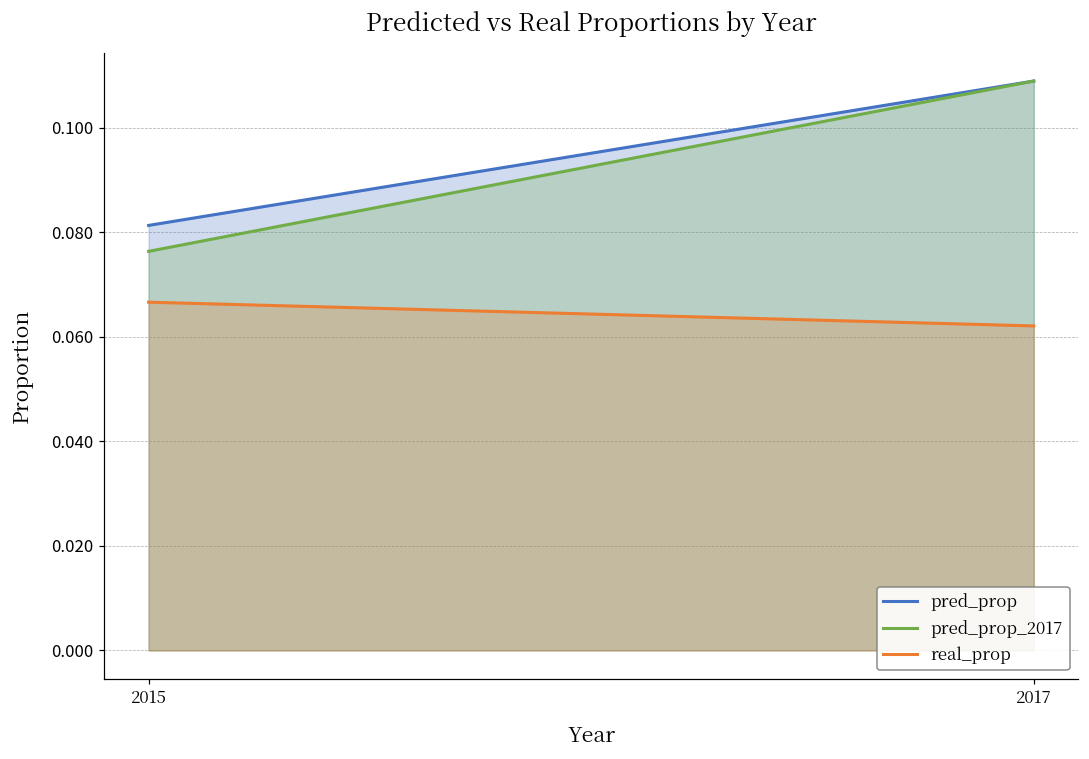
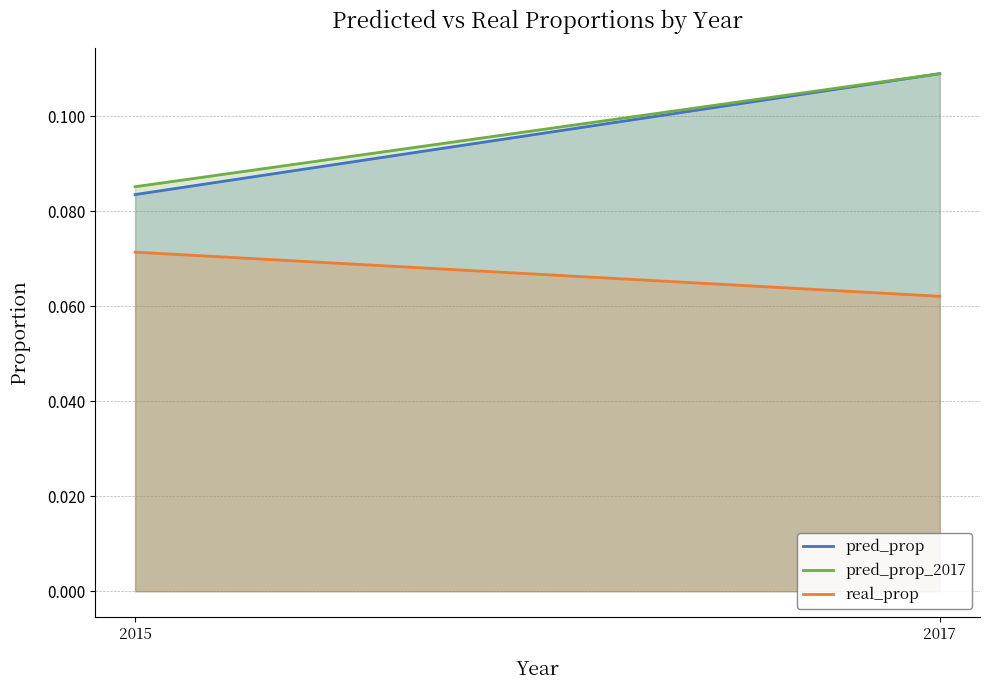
  {
    "pred_prop": {
-     "2015": 0.081
+     "2015": 0.083
    },
    "pred_prop_2017": {
-     "2015": 0.076
+     "2015": 0.085
    },
    "real_prop": {
-     "2015": 0.067,
+     "2015": 0.071,
      "2017": 0.062
    }
  }
